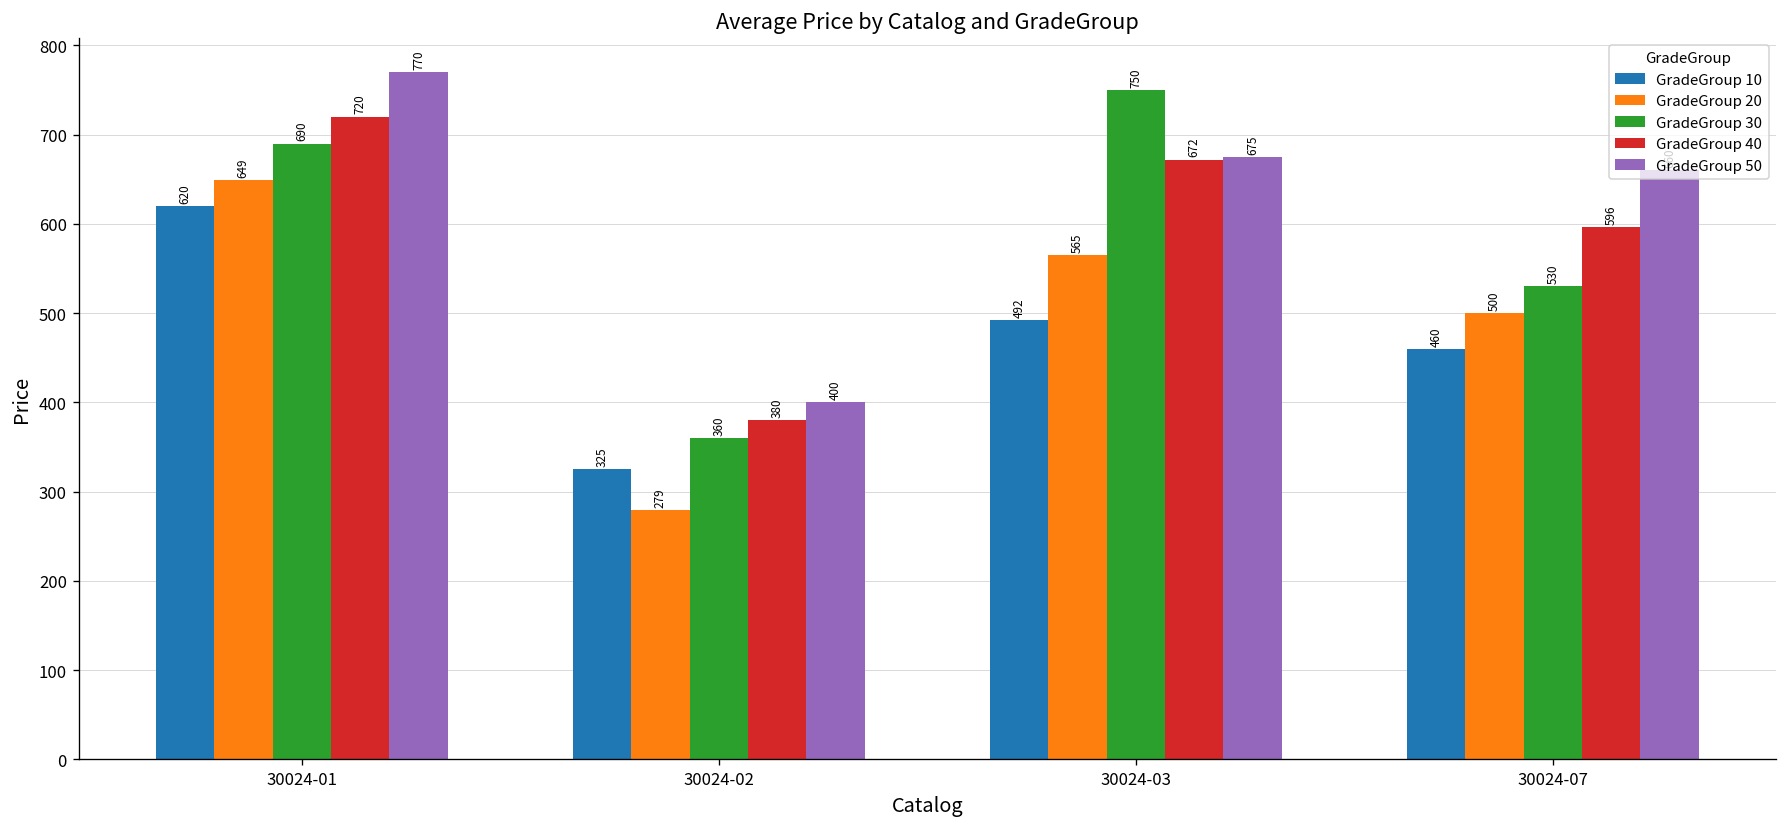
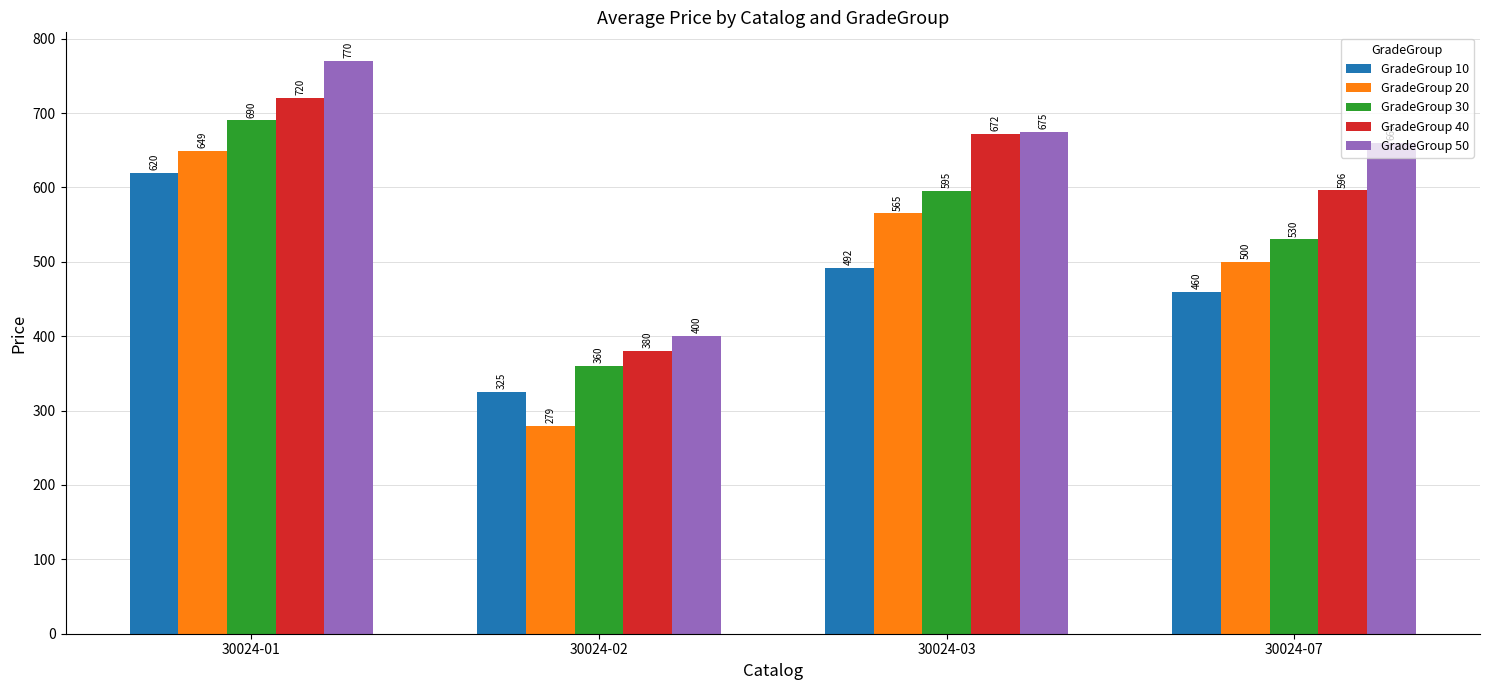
  {
    "GradeGroup 10": {
      "30024-01": 620,
      "30024-02": 325,
      "30024-03": 492,
      "30024-07": 460
    },
    "GradeGroup 20": {
      "30024-01": 649,
      "30024-02": 279,
      "30024-03": 565,
      "30024-07": 500
    },
    "GradeGroup 30": {
      "30024-01": 690,
      "30024-02": 360,
-     "30024-03": 750,
+     "30024-03": 595,
      "30024-07": 530
    },
    "GradeGroup 40": {
      "30024-01": 720,
      "30024-02": 380,
      "30024-03": 672,
      "30024-07": 596
    },
    "GradeGroup 50": {
      "30024-01": 770,
      "30024-02": 400,
      "30024-03": 675
    }
  }
